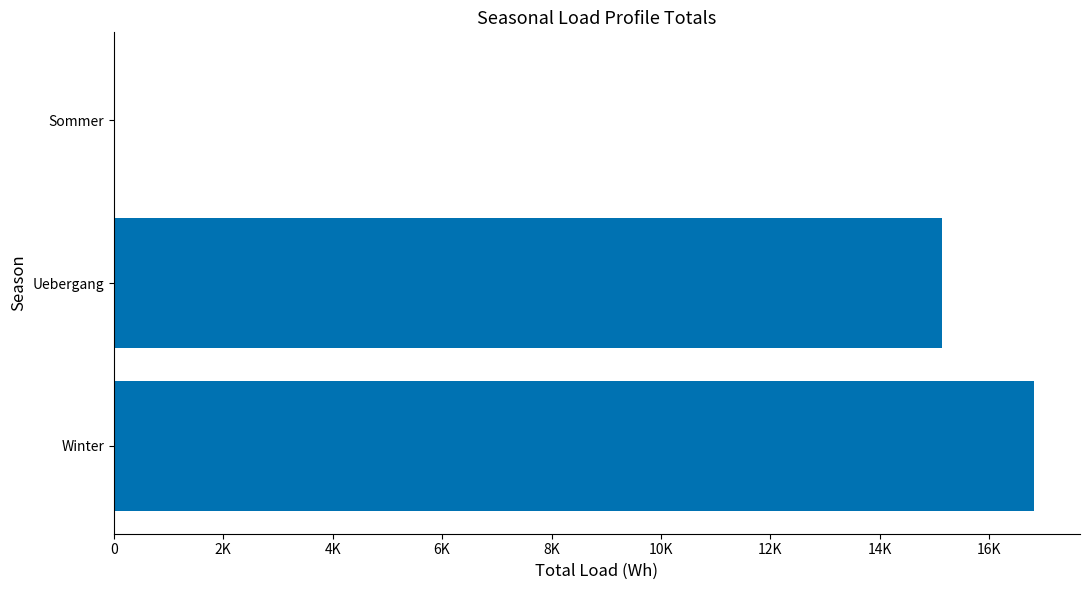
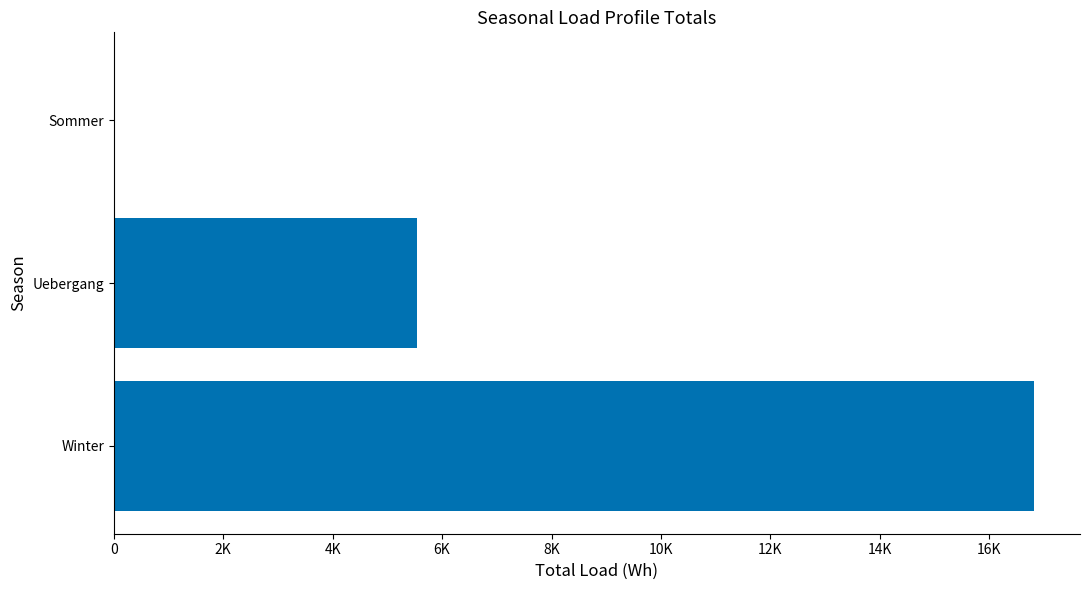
  {
    "Sommer": 0,
-   "Uebergang": 15100,
+   "Uebergang": 5500,
    "Winter": 16800
  }
